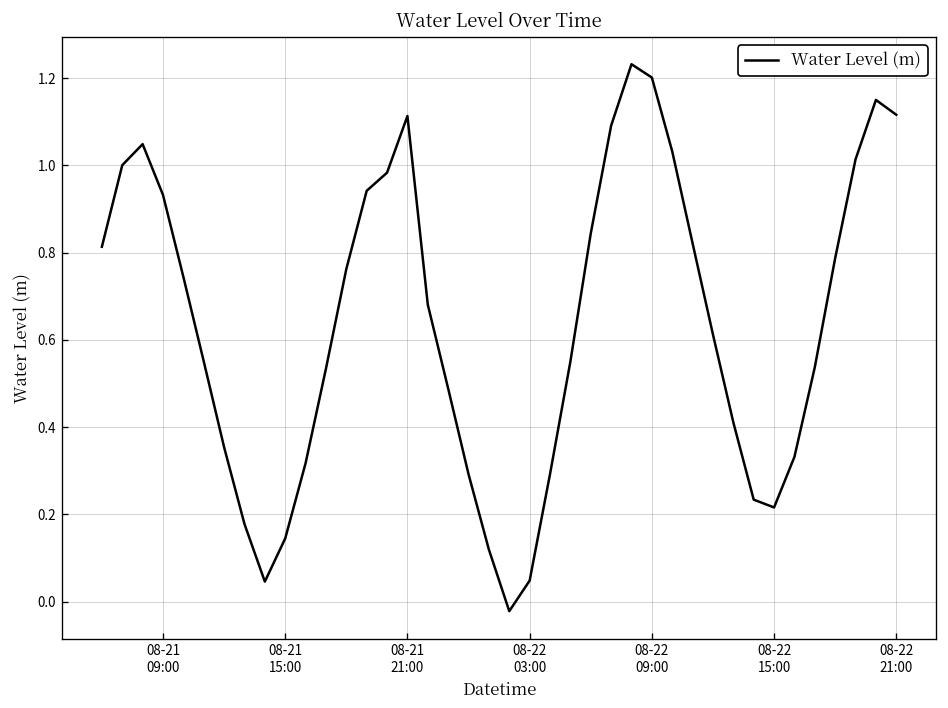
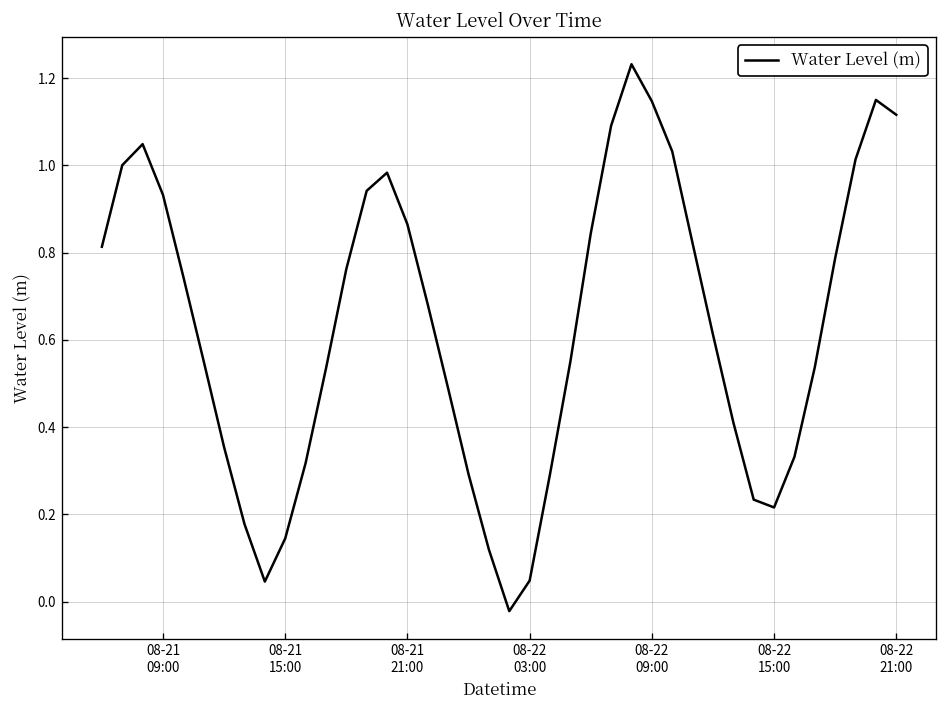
  {
    "08-21 09:00": 0.93,
    "08-21 15:00": 0.14,
-   "08-21 21:00": 1.11,
+   "08-21 21:00": 0.86,
    "08-22 03:00": 0.05,
-   "08-22 09:00": 1.20,
+   "08-22 09:00": 1.15,
    "08-22 15:00": 0.22,
    "08-22 21:00": 1.12
  }
